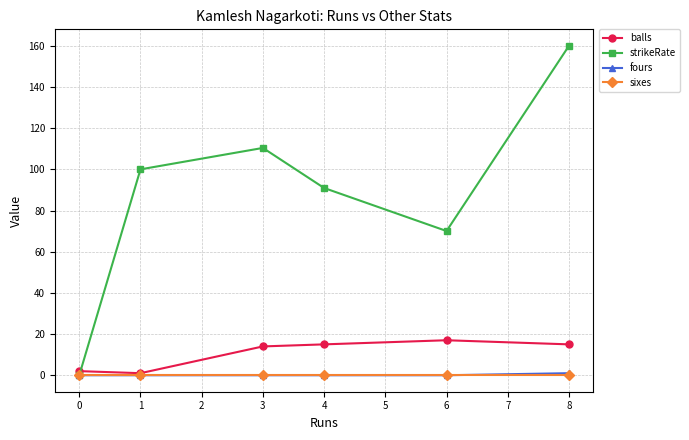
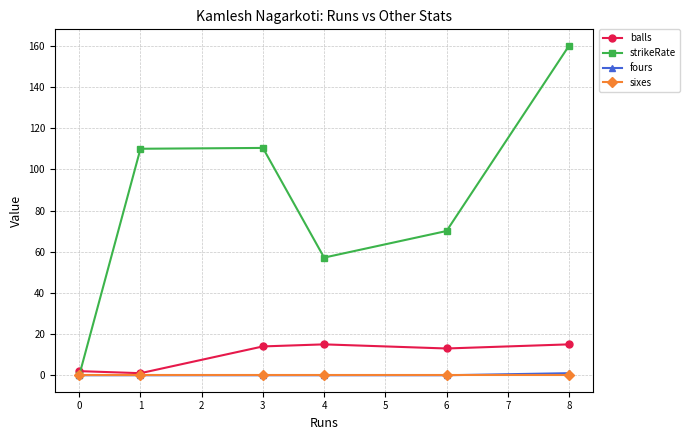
  {
    "balls": {
      "0": 2,
      "3": 14,
      "4": 15,
-     "6": 17,
+     "6": 13,
      "8": 15
    },
    "strikeRate": {
-     "1": 100,
+     "1": 110,
      "3": 110,
-     "4": 91,
+     "4": 57,
      "6": 70,
      "8": 160
    }
  }
